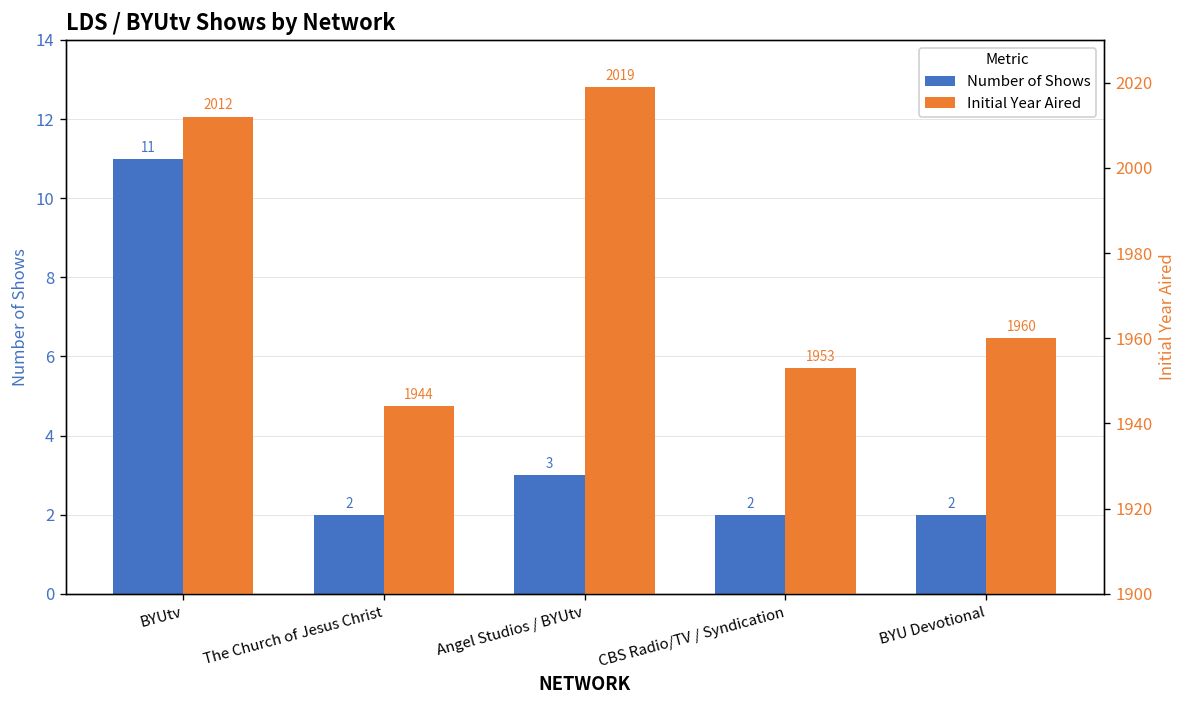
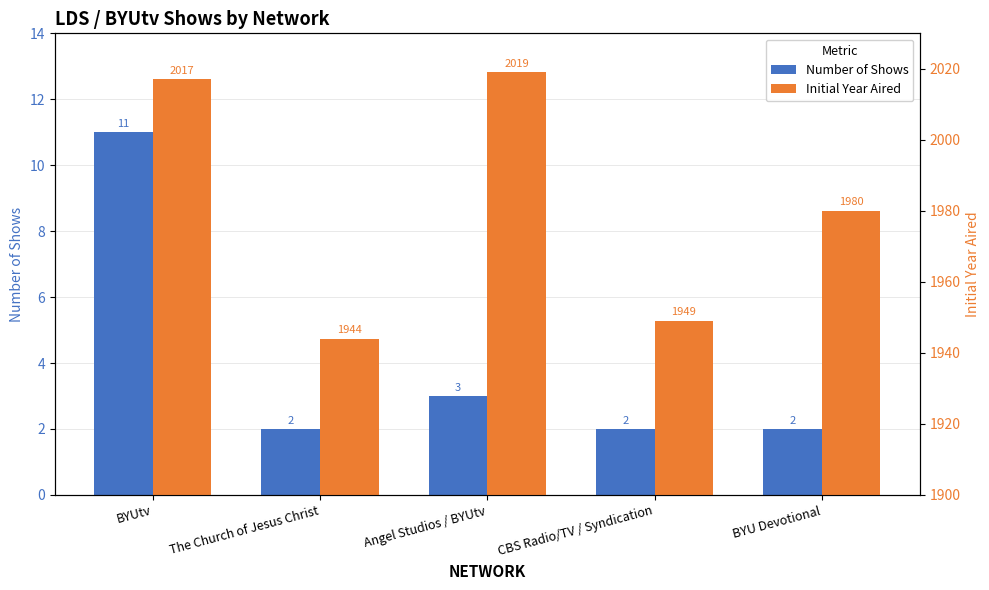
  {
    "Number of Shows": {
      "BYUtv": 11,
      "The Church of Jesus Christ": 2,
      "Angel Studios / BYUtv": 3,
      "CBS Radio/TV / Syndication": 2,
      "BYU Devotional": 2
    },
    "Initial Year Aired": {
-     "BYUtv": 2012,
+     "BYUtv": 2017,
      "The Church of Jesus Christ": 1944,
      "Angel Studios / BYUtv": 2019,
-     "CBS Radio/TV / Syndication": 1953,
-     "BYU Devotional": 1960
+     "CBS Radio/TV / Syndication": 1949,
+     "BYU Devotional": 1980
    }
  }
